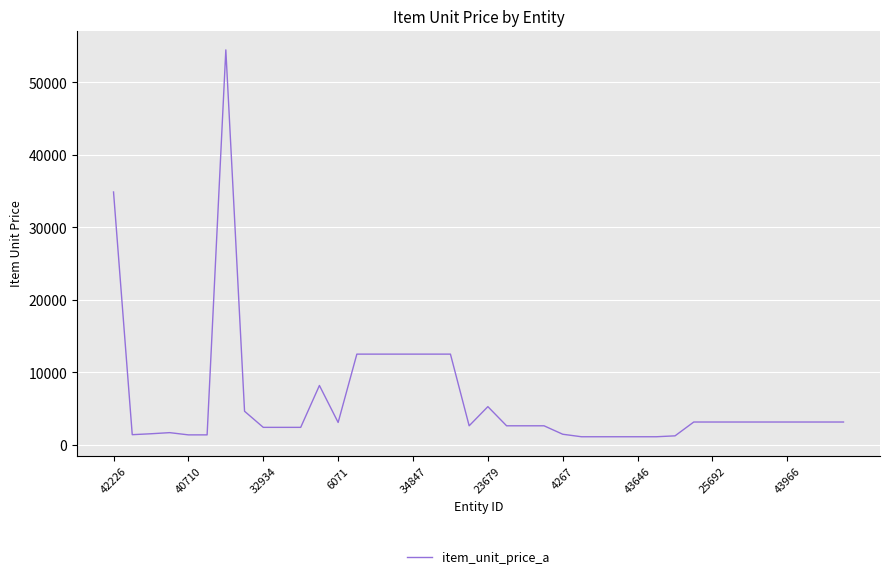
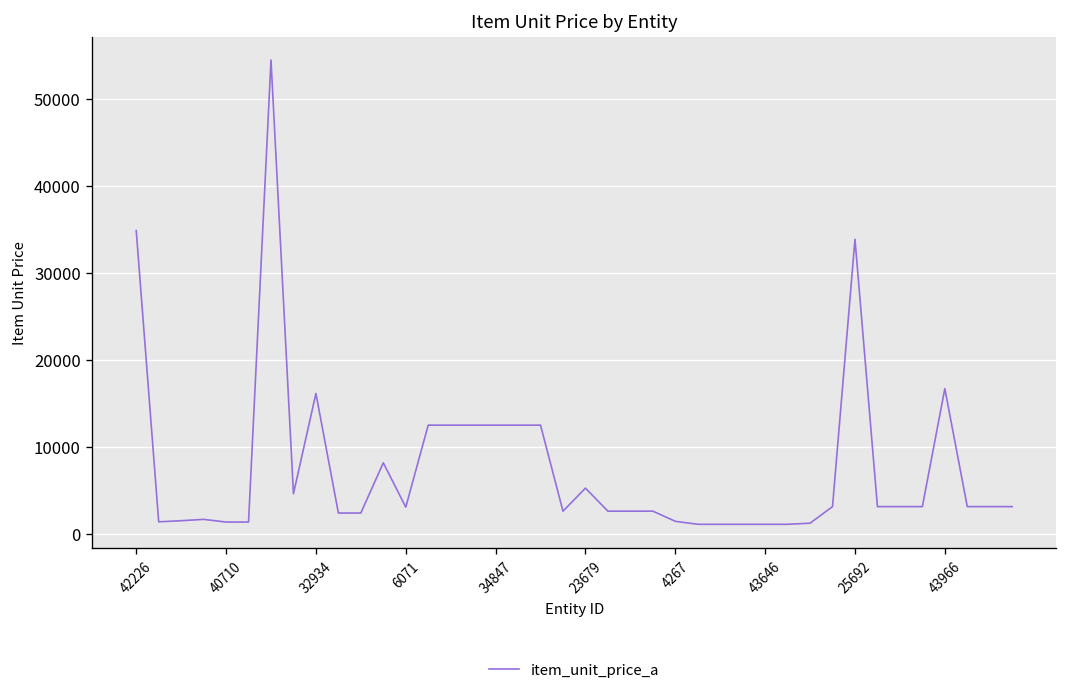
  {
    "42226": 35000,
    "40710": 1000,
-   "32934": 2000,
+   "32934": 16000,
    "6071": 3000,
    "34847": 13000,
    "23679": 5000,
    "4267": 1000,
    "43646": 1000,
-   "25692": 3000,
-   "43966": 3000
+   "25692": 34000,
+   "43966": 17000
  }
